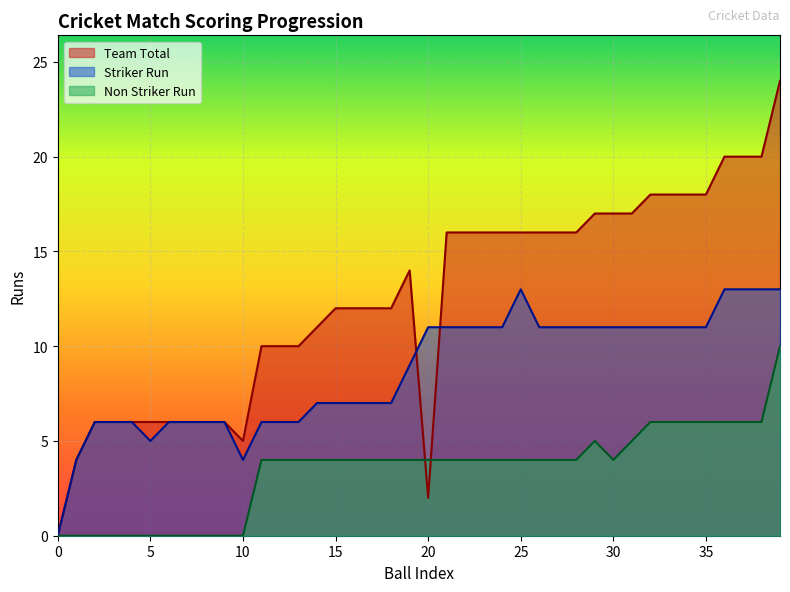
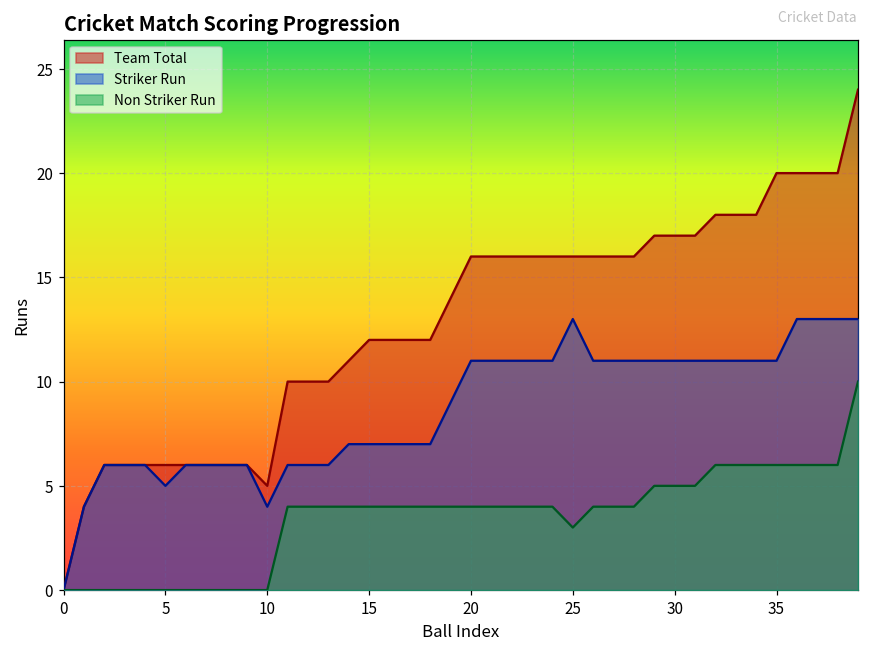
  {
    "Team Total": {
      "5": 6,
      "10": 5,
      "15": 12,
-     "20": 2,
+     "20": 16,
      "25": 16,
      "30": 17,
-     "35": 18
+     "35": 20
    },
    "Striker Run": {
      "5": 5,
      "10": 4,
      "15": 7,
      "20": 11,
      "25": 13,
      "30": 11,
      "35": 11
    },
    "Non Striker Run": {
      "5": 0,
      "10": 0,
      "15": 4,
      "20": 4,
-     "25": 4,
-     "30": 4,
+     "25": 3,
+     "30": 5,
      "35": 6
    }
  }
